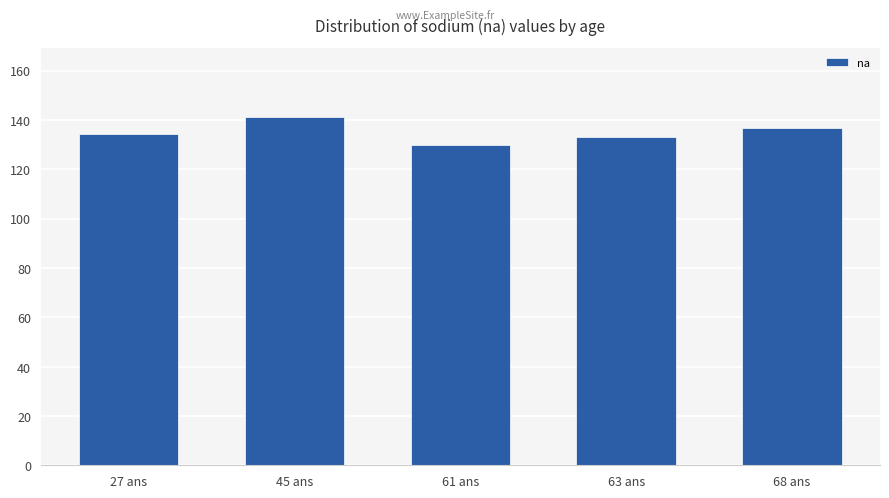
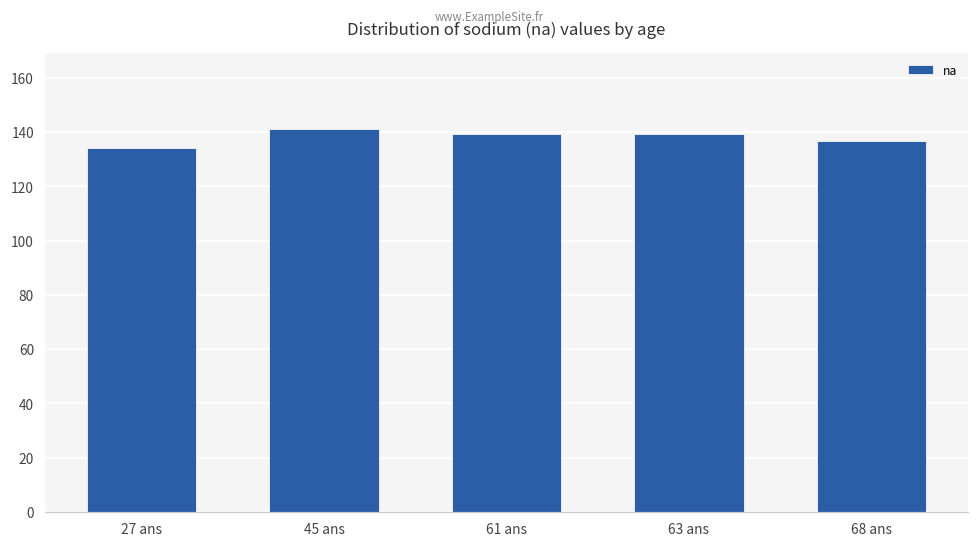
  {
    "27 ans": 134,
    "45 ans": 141,
-   "61 ans": 130,
-   "63 ans": 133,
+   "61 ans": 139,
+   "63 ans": 139,
    "68 ans": 137
  }
